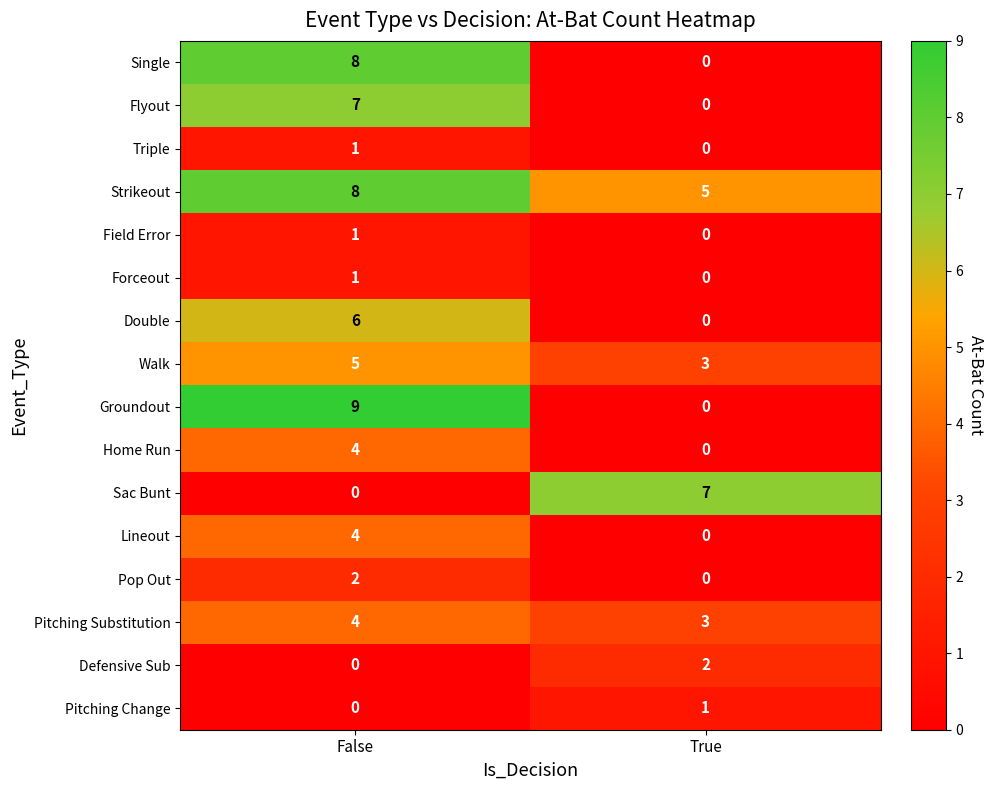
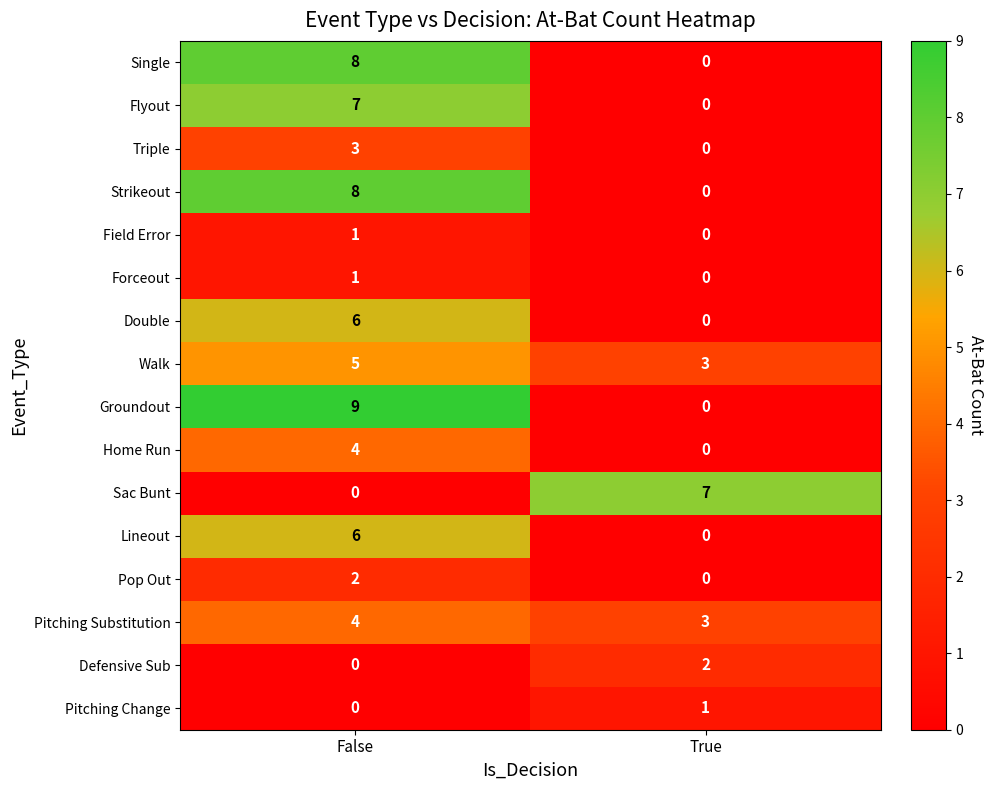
  {
    "Single": {
      "False": 8,
      "True": 0
    },
    "Flyout": {
      "False": 7,
      "True": 0
    },
    "Triple": {
-     "False": 1,
+     "False": 3,
      "True": 0
    },
    "Strikeout": {
      "False": 8,
-     "True": 5
+     "True": 0
    },
    "Field Error": {
      "False": 1,
      "True": 0
    },
    "Forceout": {
      "False": 1,
      "True": 0
    },
    "Double": {
      "False": 6,
      "True": 0
    },
    "Walk": {
      "False": 5,
      "True": 3
    },
    "Groundout": {
      "False": 9,
      "True": 0
    },
    "Home Run": {
      "False": 4,
      "True": 0
    },
    "Sac Bunt": {
      "False": 0,
      "True": 7
    },
    "Lineout": {
-     "False": 4,
+     "False": 6,
      "True": 0
    },
    "Pop Out": {
      "False": 2,
      "True": 0
    },
    "Pitching Substitution": {
      "False": 4,
      "True": 3
    },
    "Defensive Sub": {
      "False": 0,
      "True": 2
    },
    "Pitching Change": {
      "False": 0,
      "True": 1
    }
  }
